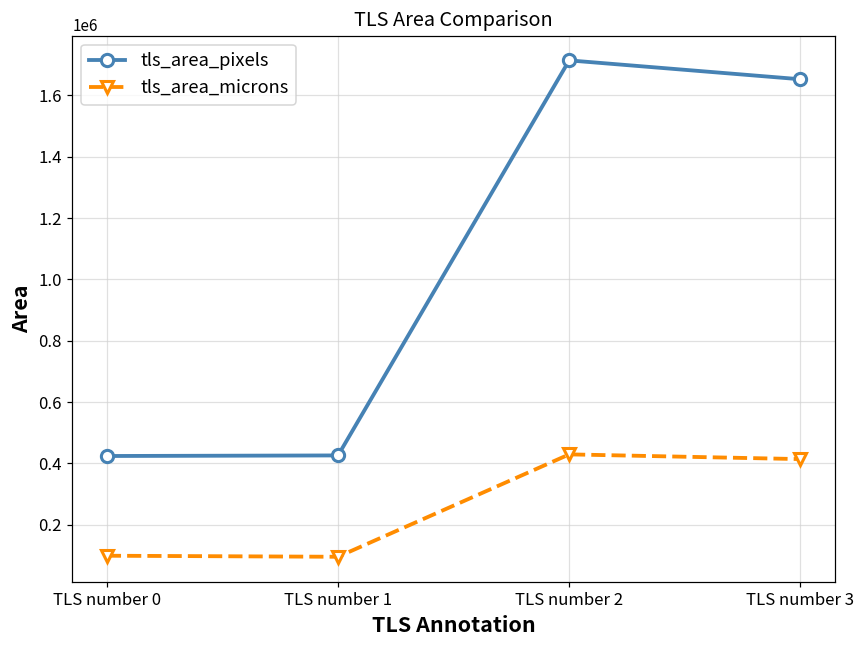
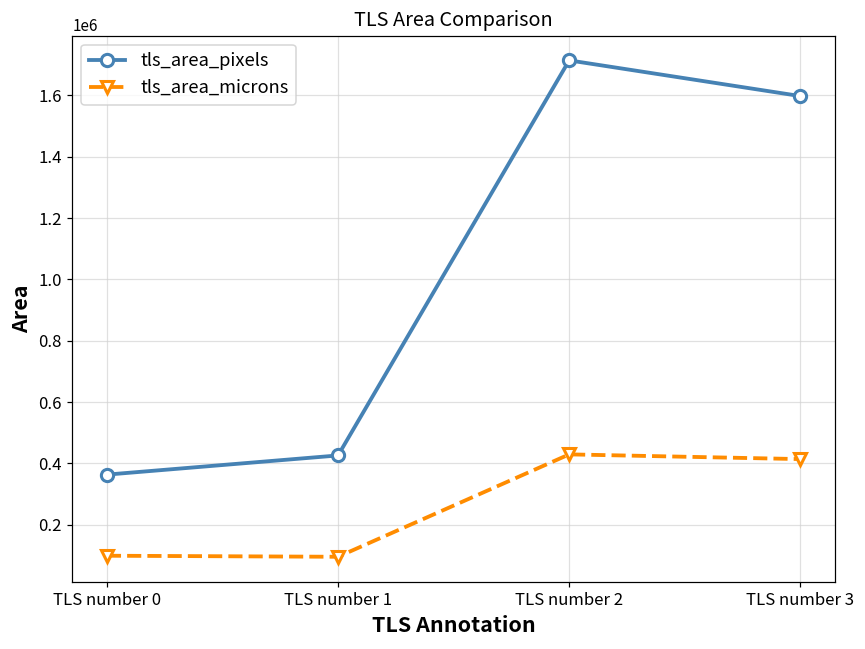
  {
    "tls_area_pixels": {
-     "TLS number 0": 420000,
+     "TLS number 0": 360000,
      "TLS number 1": 430000,
      "TLS number 2": 1710000,
-     "TLS number 3": 1650000
+     "TLS number 3": 1600000
    },
    "tls_area_microns": {
      "TLS number 0": 100000,
      "TLS number 1": 100000,
      "TLS number 2": 430000,
      "TLS number 3": 410000
    }
  }
